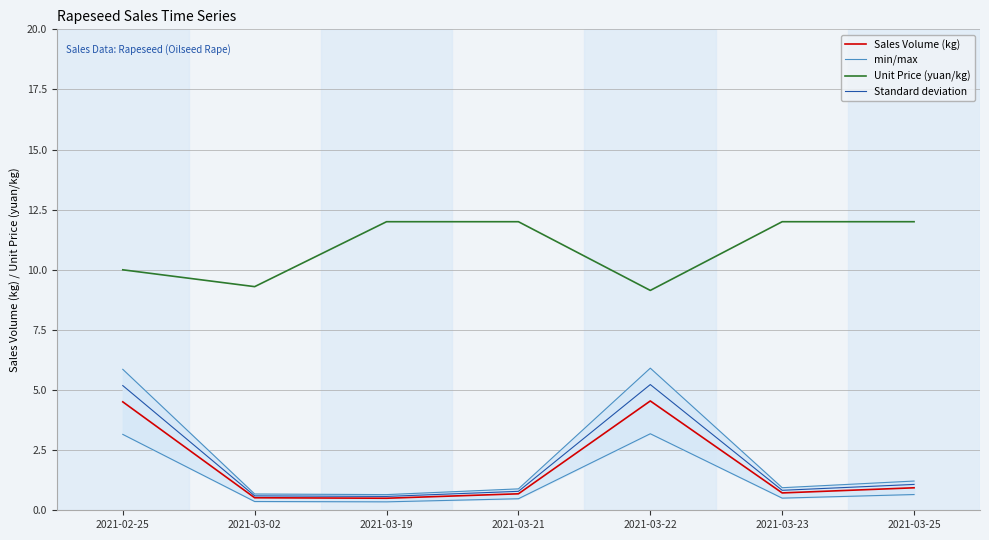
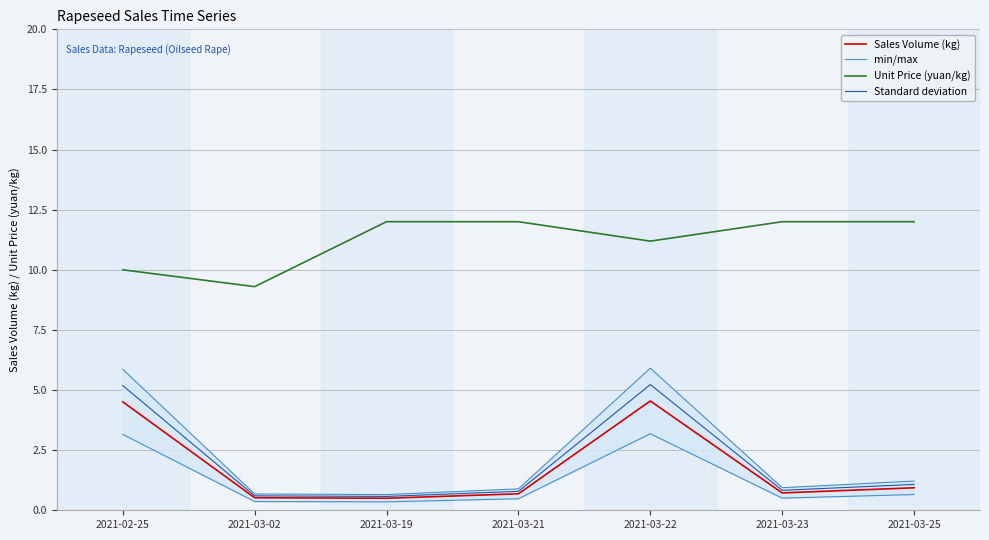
  {
    "Sales Volume (kg)": {
      "2021-02-25": 4.5,
      "2021-03-22": 4.5,
      "2021-03-23": 0.7,
      "2021-03-25": 0.9
    },
    "Unit Price (yuan/kg)": {
      "2021-02-25": 10.0,
      "2021-03-02": 9.3,
      "2021-03-19": 12.0,
      "2021-03-21": 12.0,
-     "2021-03-22": 9.1,
+     "2021-03-22": 11.2,
      "2021-03-23": 12.0,
      "2021-03-25": 12.0
    },
    "Standard deviation": {
      "2021-02-25": 5.2,
      "2021-03-22": 5.2,
      "2021-03-23": 0.8,
      "2021-03-25": 1.1
    }
  }
